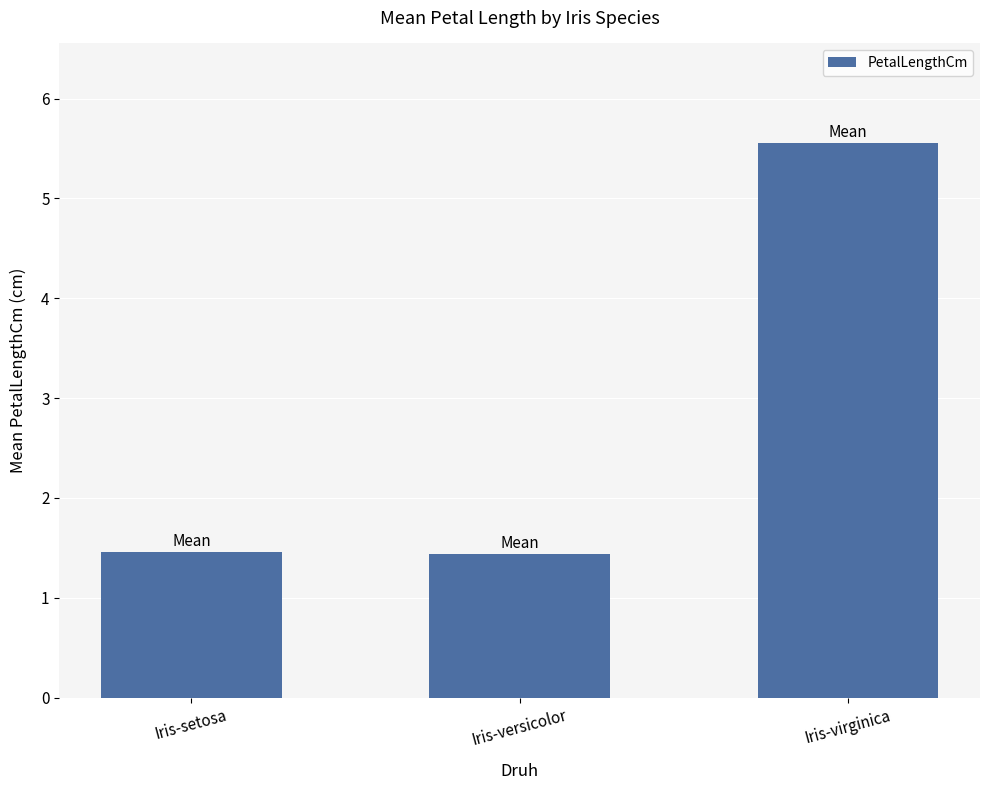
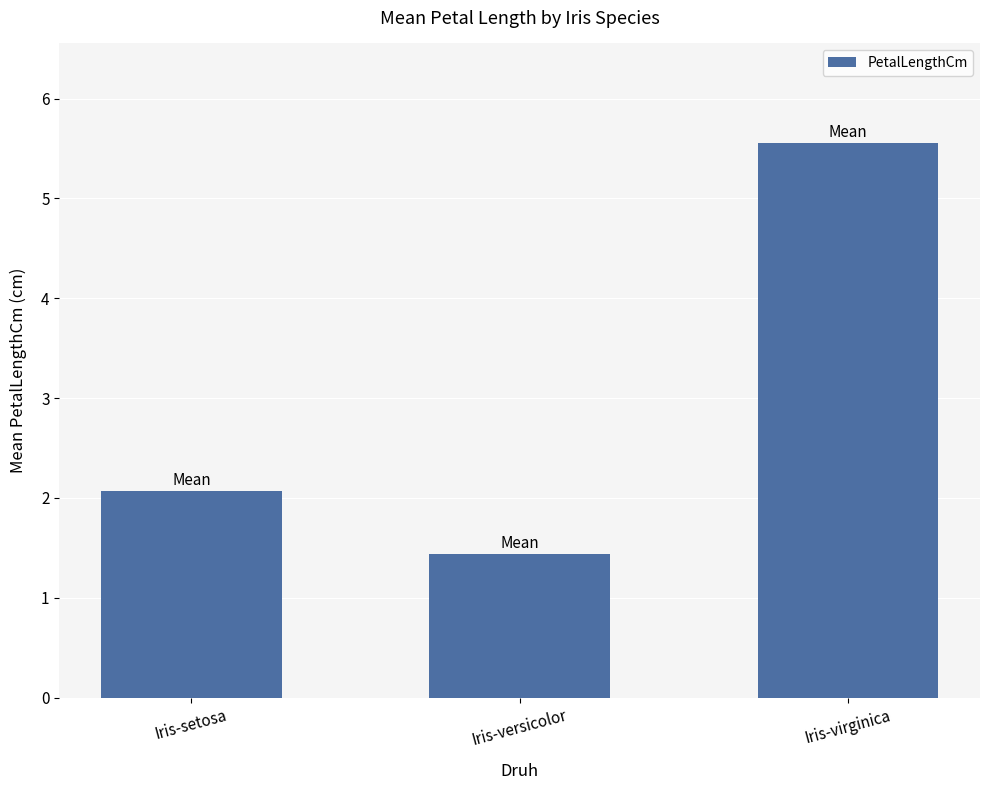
  {
-   "Iris-setosa": 1.5,
+   "Iris-setosa": 2.1,
    "Iris-versicolor": 1.4,
    "Iris-virginica": 5.6
  }
